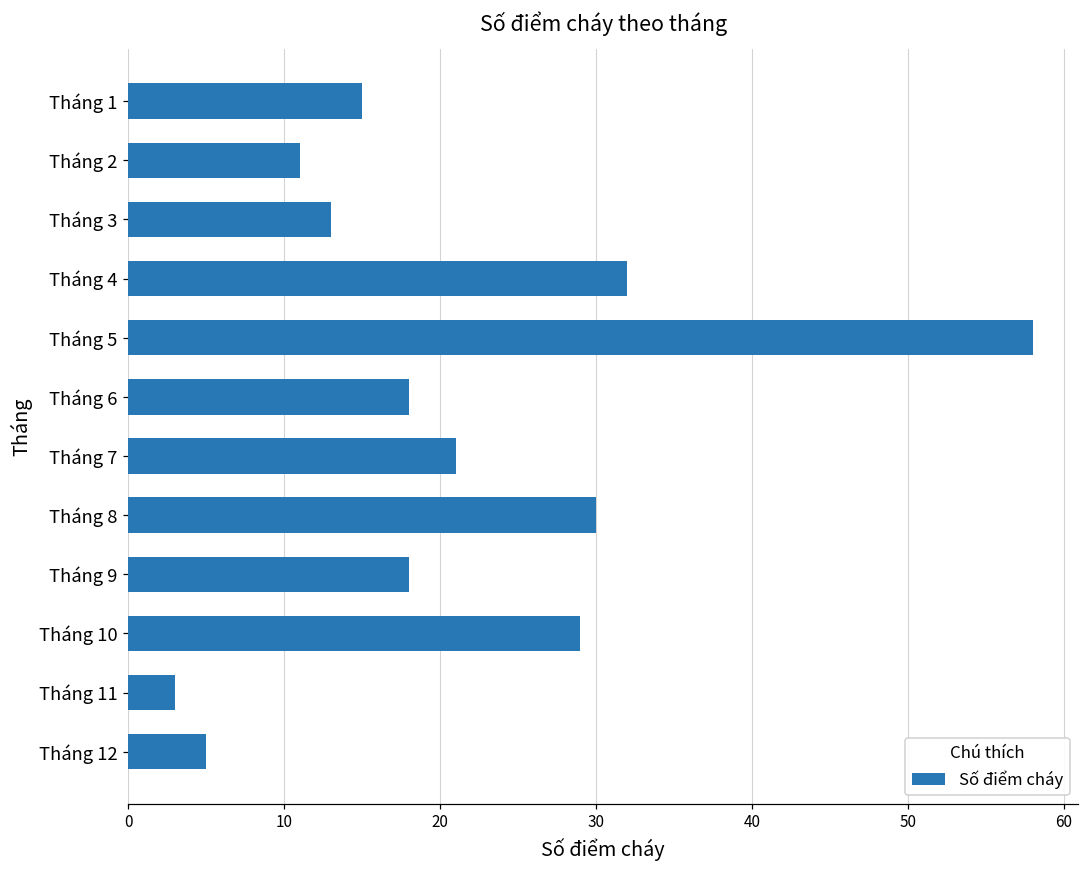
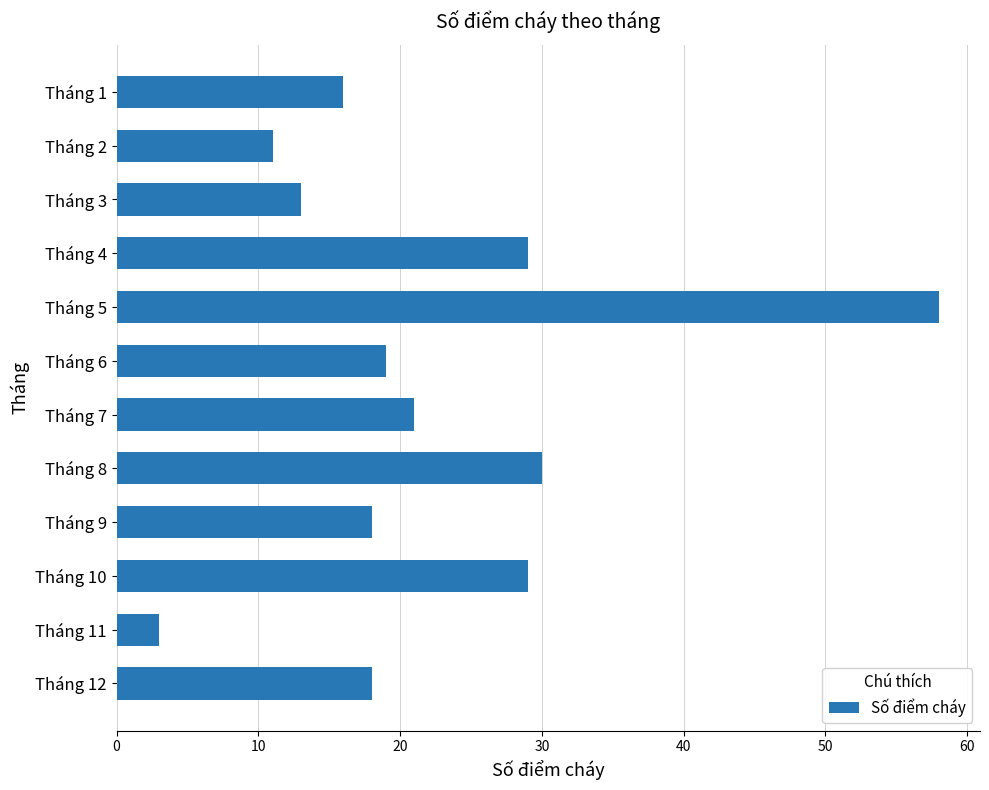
  {
-   "Tháng 1": 15,
+   "Tháng 1": 16,
    "Tháng 2": 11,
    "Tháng 3": 13,
-   "Tháng 4": 32,
+   "Tháng 4": 29,
    "Tháng 5": 58,
-   "Tháng 6": 18,
+   "Tháng 6": 19,
    "Tháng 7": 21,
    "Tháng 8": 30,
    "Tháng 9": 18,
    "Tháng 10": 29,
    "Tháng 11": 3,
-   "Tháng 12": 5
+   "Tháng 12": 18
  }
